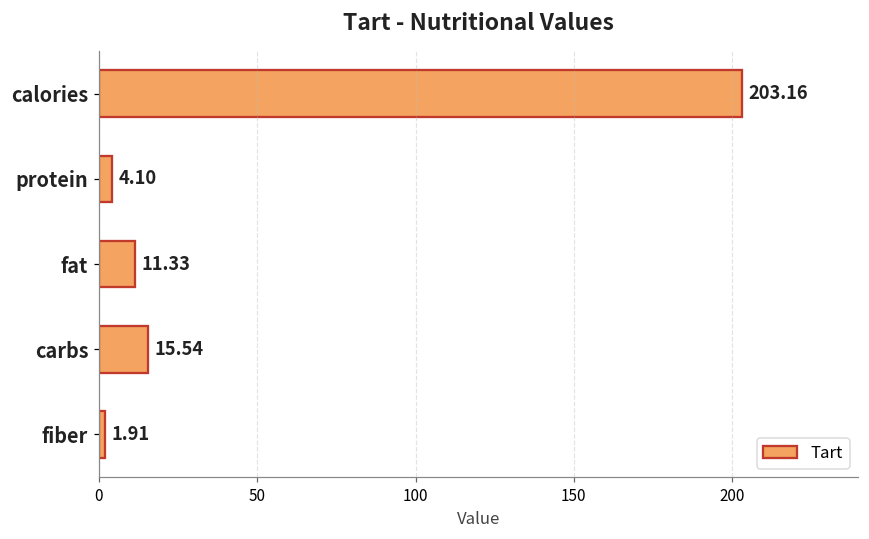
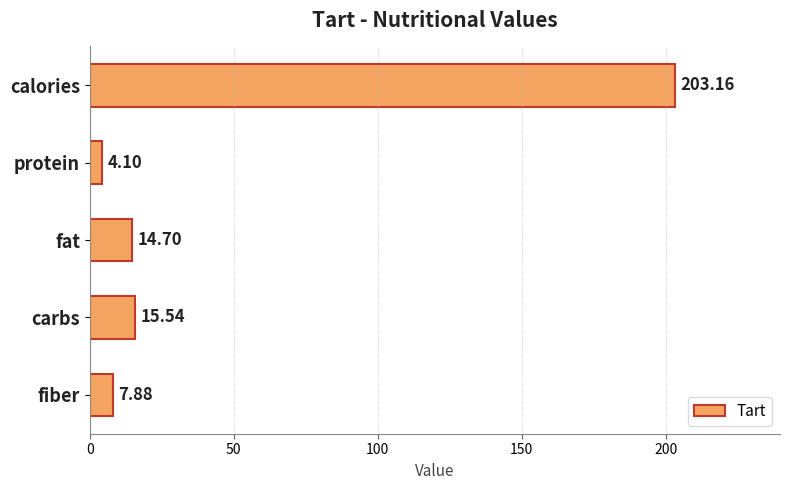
  {
    "calories": 203.16,
    "protein": 4.10,
-   "fat": 11.33,
+   "fat": 14.70,
    "carbs": 15.54,
-   "fiber": 1.91
+   "fiber": 7.88
  }
